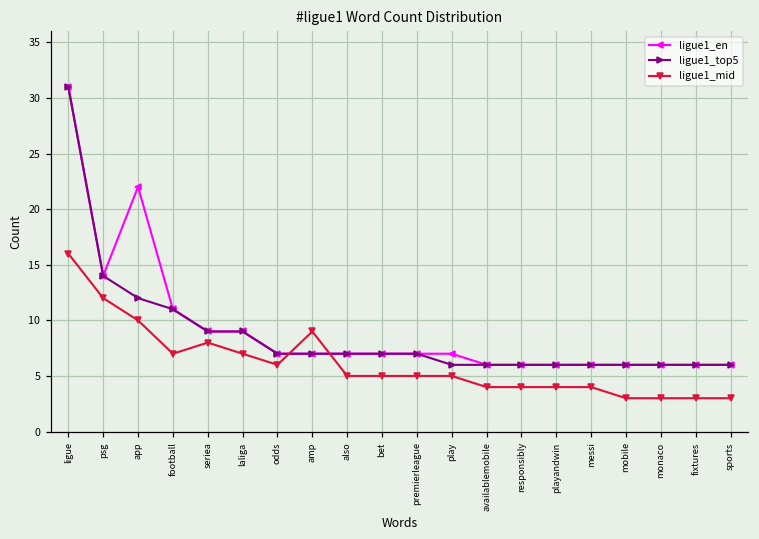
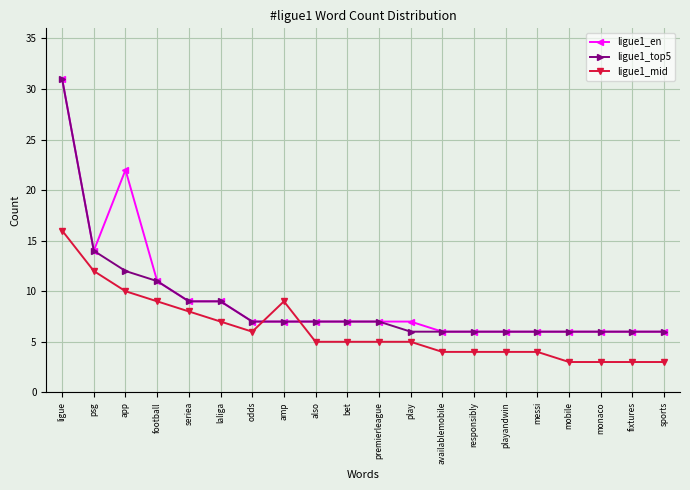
  {
    "ligue1_en": {
      "app": 22,
      "play": 7
    },
    "ligue1_top5": {
      "app": 12,
      "play": 6
    },
    "ligue1_mid": {
      "ligue": 16,
      "psg": 12,
      "app": 10,
-     "football": 7,
+     "football": 9,
      "seriea": 8,
      "laliga": 7,
      "odds": 6,
      "amp": 9,
      "also": 5,
      "bet": 5,
      "premierleague": 5,
      "play": 5,
      "availablemobile": 4,
      "responsibly": 4,
      "playandwin": 4,
      "messi": 4,
      "mobile": 3,
      "monaco": 3,
      "fixtures": 3,
      "sports": 3
    }
  }
